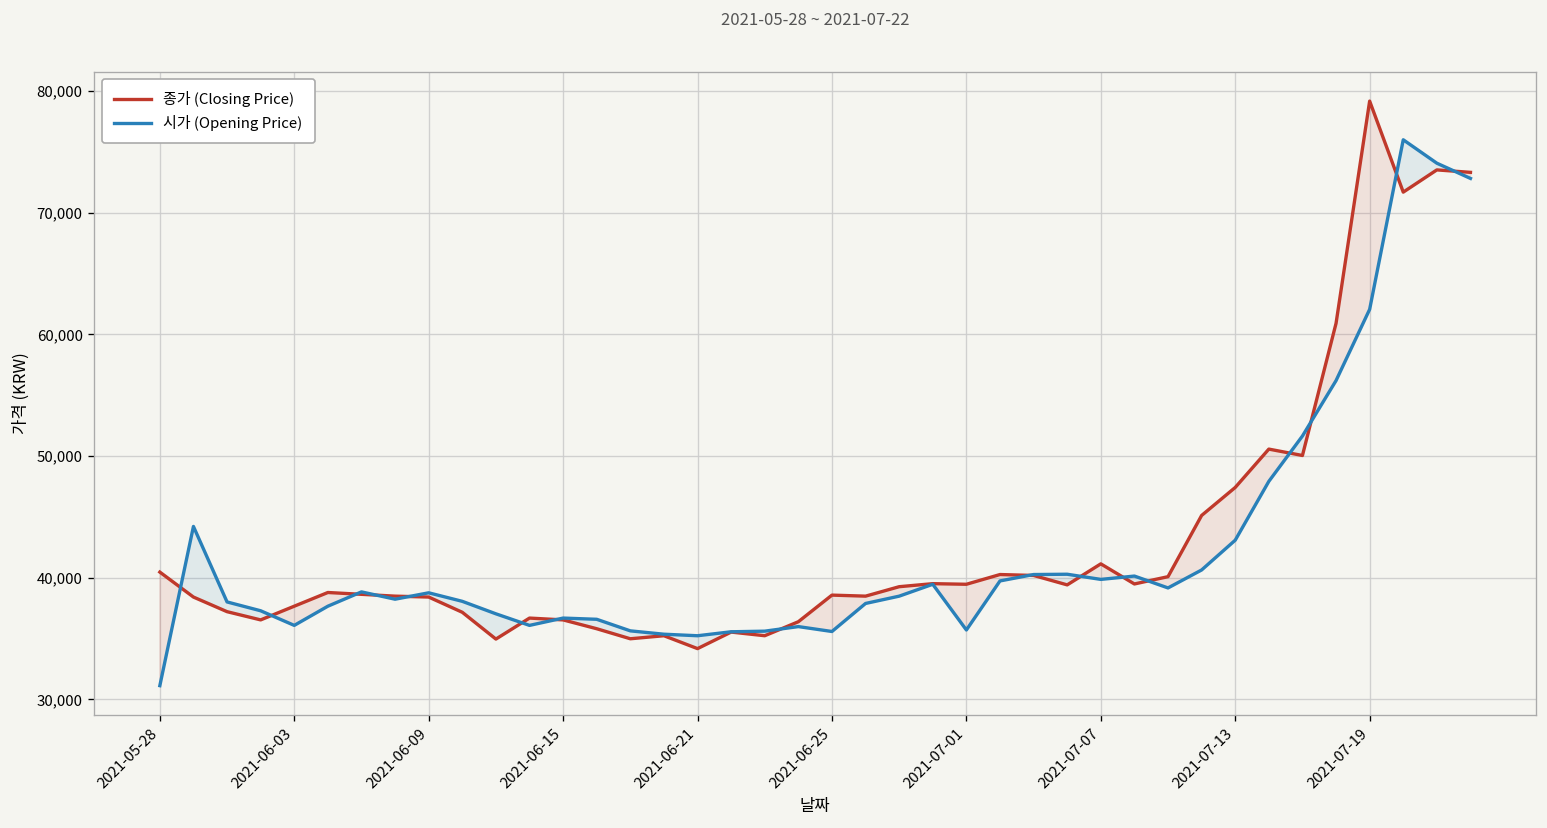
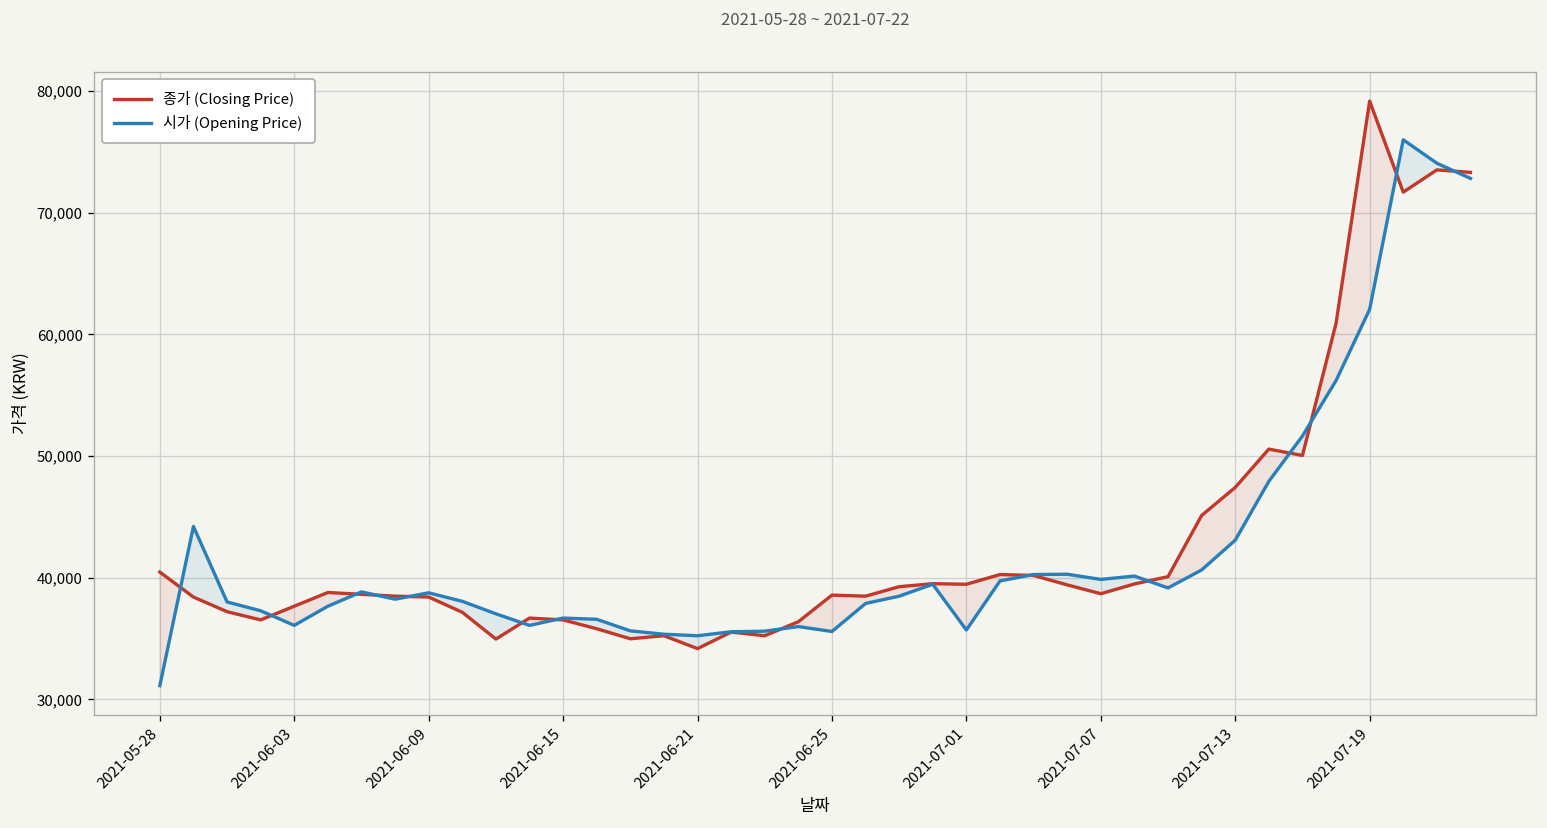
  {
    "종가 (Closing Price)": {
      "2021-05-28": "40,500",
      "2021-06-03": "37,700",
      "2021-06-09": "38,400",
      "2021-06-21": "34,200",
      "2021-06-25": "38,600",
      "2021-07-01": "39,500",
-     "2021-07-07": "41,100",
+     "2021-07-07": "38,700",
      "2021-07-13": "47,400",
      "2021-07-19": "79,200"
    },
    "시가 (Opening Price)": {
      "2021-05-28": "31,100",
      "2021-06-03": "36,100",
      "2021-06-09": "38,800",
      "2021-06-21": "35,200",
      "2021-06-25": "35,600",
      "2021-07-01": "35,700",
      "2021-07-07": "39,900",
      "2021-07-13": "43,100",
      "2021-07-19": "62,100"
    }
  }
